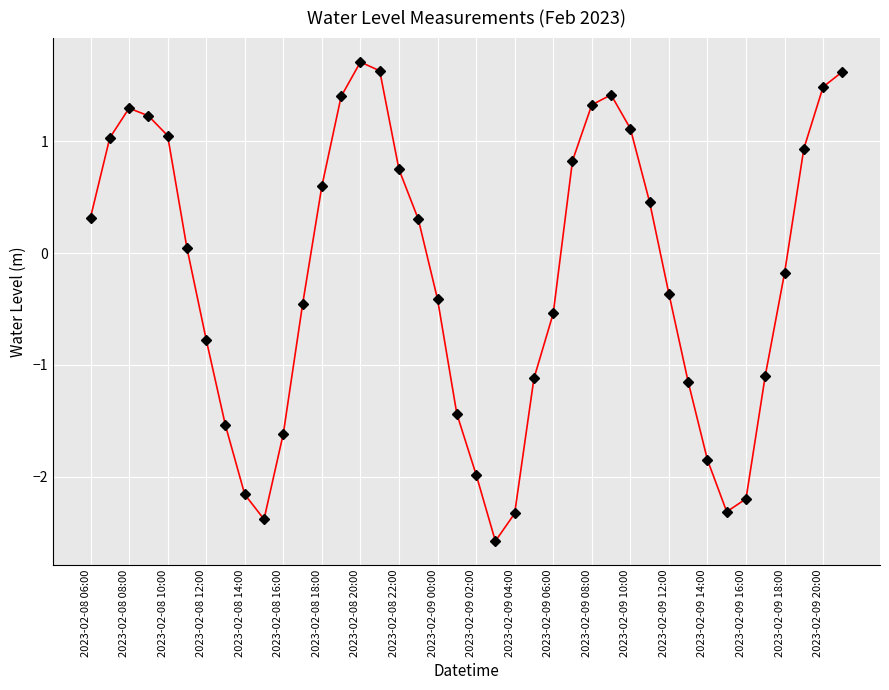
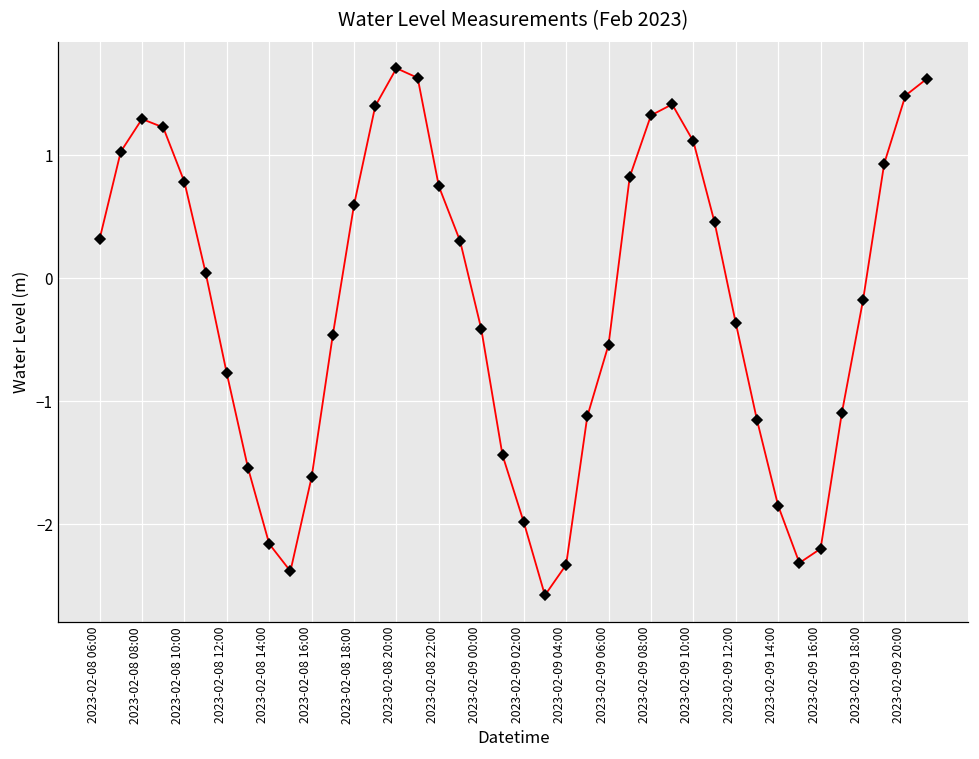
  {
    "2023-02-08 06:00": 0.32,
    "2023-02-08 08:00": 1.30,
-   "2023-02-08 10:00": 1.05,
+   "2023-02-08 10:00": 0.78,
    "2023-02-08 12:00": -0.77,
    "2023-02-08 14:00": -2.16,
    "2023-02-08 16:00": -1.62,
    "2023-02-08 18:00": 0.60,
    "2023-02-08 20:00": 1.71,
    "2023-02-08 22:00": 0.75,
    "2023-02-09 00:00": -0.41,
    "2023-02-09 02:00": -1.98,
    "2023-02-09 04:00": -2.33,
    "2023-02-09 06:00": -0.54,
    "2023-02-09 08:00": 1.33,
    "2023-02-09 10:00": 1.11,
    "2023-02-09 12:00": -0.36,
    "2023-02-09 14:00": -1.85,
    "2023-02-09 16:00": -2.20,
    "2023-02-09 18:00": -0.18,
    "2023-02-09 20:00": 1.49
  }
